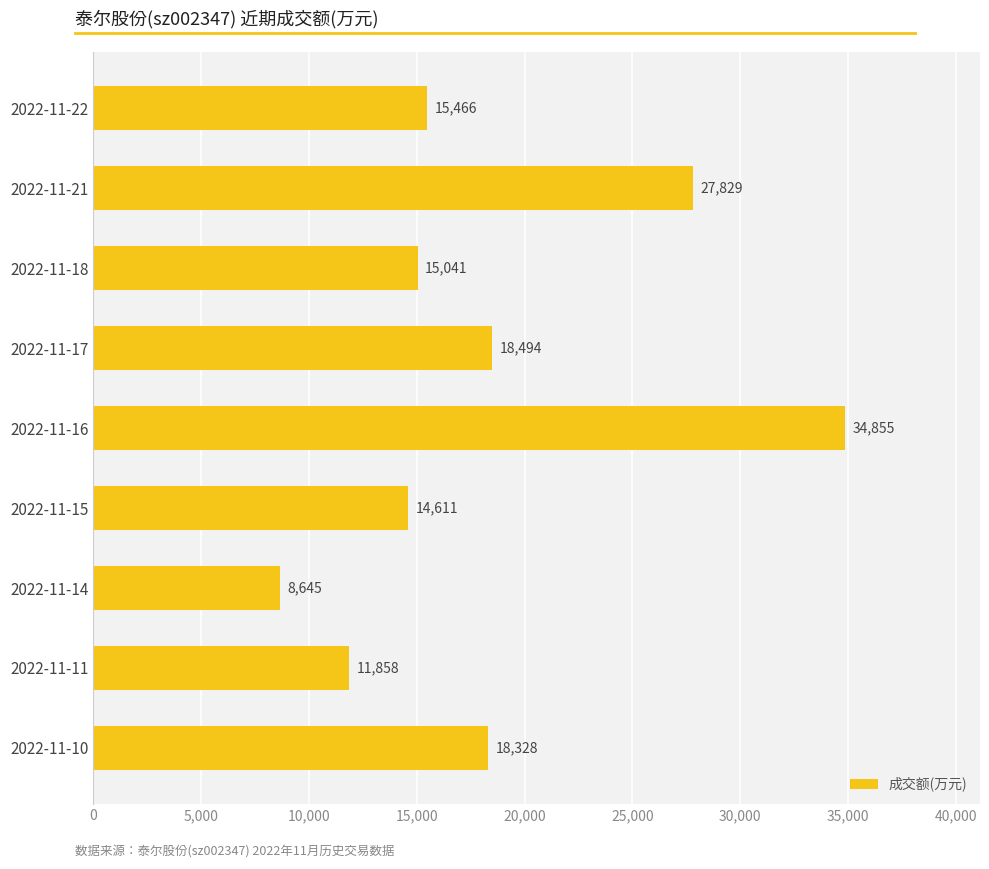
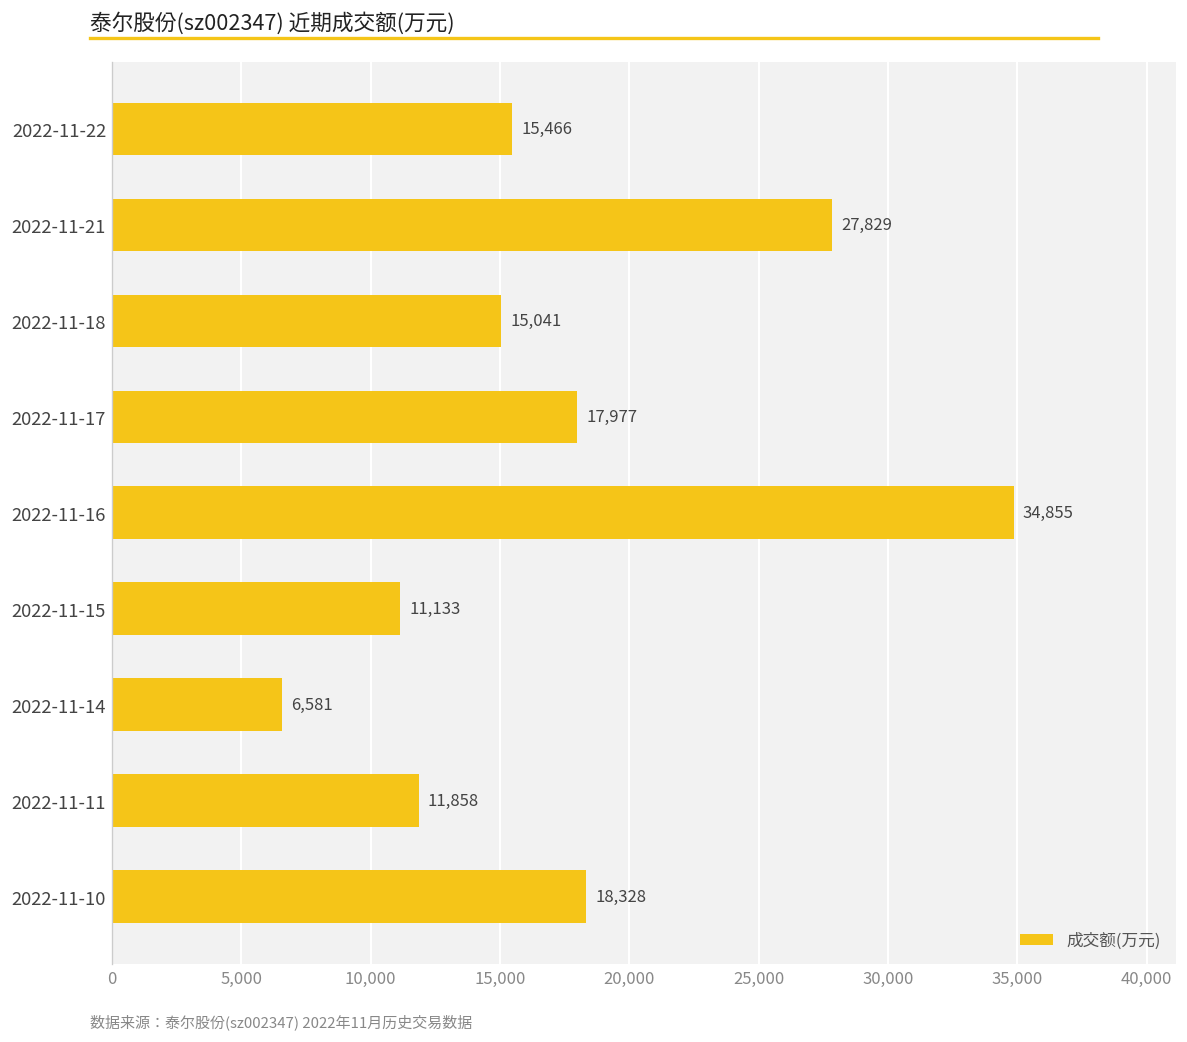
  {
    "2022-11-22": "15,466",
    "2022-11-21": "27,829",
    "2022-11-18": "15,041",
-   "2022-11-17": "18,494",
+   "2022-11-17": "17,977",
    "2022-11-16": "34,855",
-   "2022-11-15": "14,611",
-   "2022-11-14": "8,645",
+   "2022-11-15": "11,133",
+   "2022-11-14": "6,581",
    "2022-11-11": "11,858",
    "2022-11-10": "18,328"
  }
